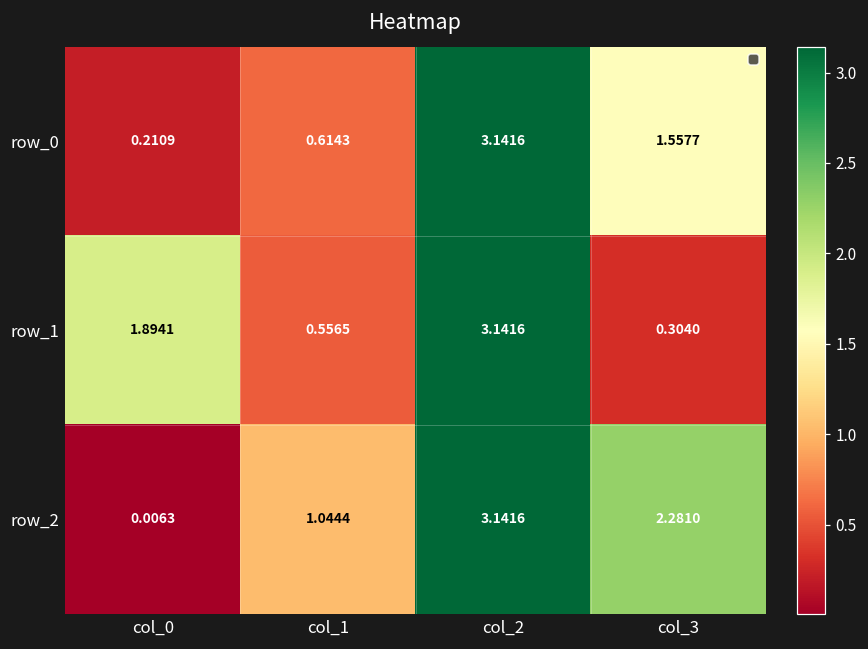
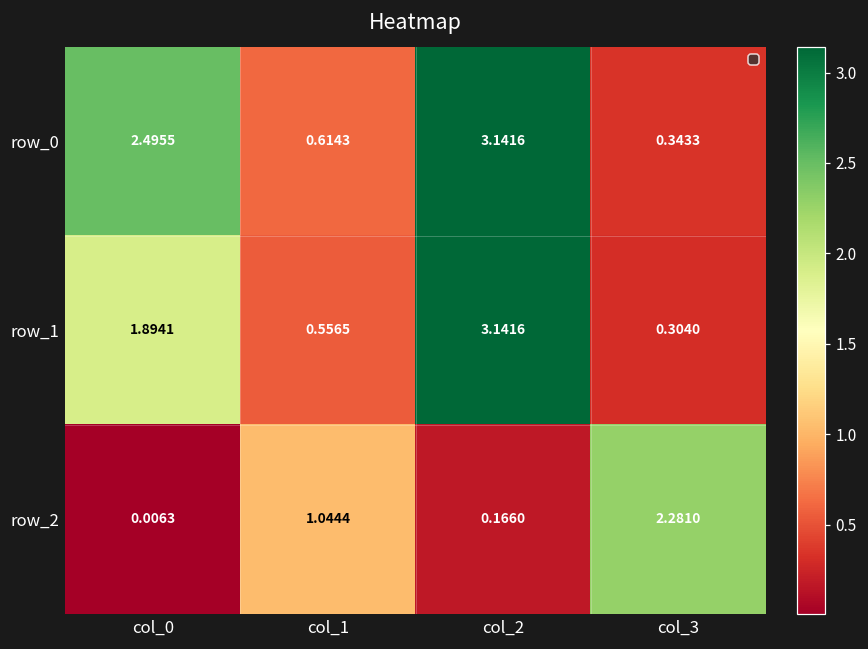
  {
    "row_0": {
-     "col_0": 0.2109,
+     "col_0": 2.4955,
      "col_1": 0.6143,
      "col_2": 3.1416,
-     "col_3": 1.5577
+     "col_3": 0.3433
    },
    "row_1": {
      "col_0": 1.8941,
      "col_1": 0.5565,
      "col_2": 3.1416,
      "col_3": 0.3040
    },
    "row_2": {
      "col_0": 0.0063,
      "col_1": 1.0444,
-     "col_2": 3.1416,
+     "col_2": 0.1660,
      "col_3": 2.2810
    }
  }
